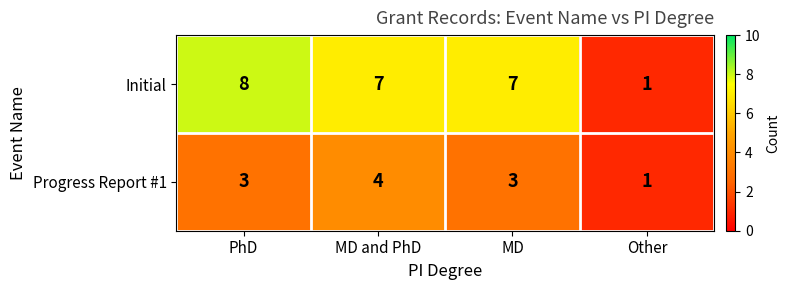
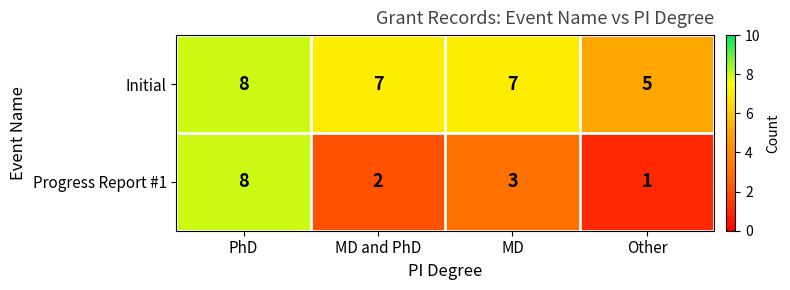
  {
    "Initial": {
      "PhD": 8,
      "MD and PhD": 7,
      "MD": 7,
-     "Other": 1
+     "Other": 5
    },
    "Progress Report #1": {
-     "PhD": 3,
-     "MD and PhD": 4,
+     "PhD": 8,
+     "MD and PhD": 2,
      "MD": 3,
      "Other": 1
    }
  }
